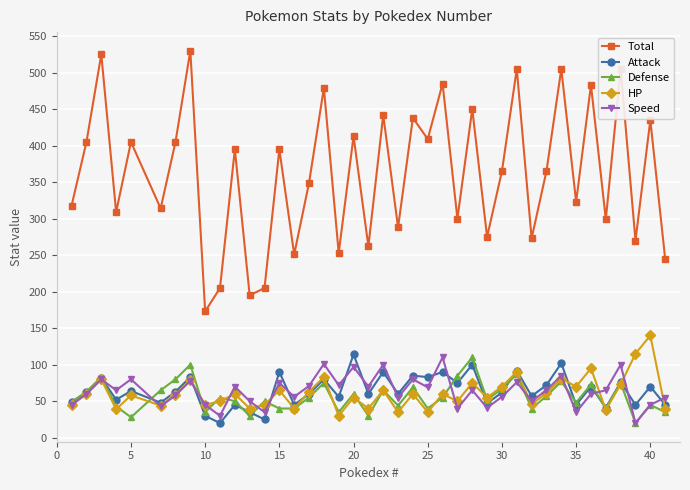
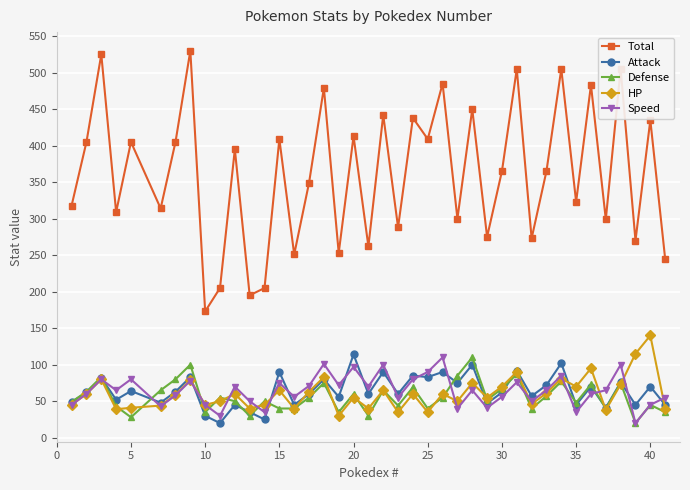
  {
    "Total": {
      "5": 410,
      "10": 170,
-     "15": 400,
+     "15": 410,
      "20": 410,
      "25": 410,
      "30": 370,
      "35": 320,
      "40": 440
    },
    "Attack": {
      "5": 60,
      "10": 30,
      "15": 90,
      "20": 110,
      "25": 80,
      "30": 60,
      "40": 70
    },
    "Defense": {
      "5": 30,
      "10": 40,
      "15": 40,
      "20": 60,
      "25": 40
    },
    "HP": {
-     "5": 60,
+     "5": 40,
      "15": 70,
      "20": 60,
      "25": 40,
      "35": 70,
      "40": 140
    },
    "Speed": {
      "5": 80,
      "15": 80,
      "20": 100,
-     "25": 70,
+     "25": 90,
      "30": 60,
      "35": 40
    }
  }
